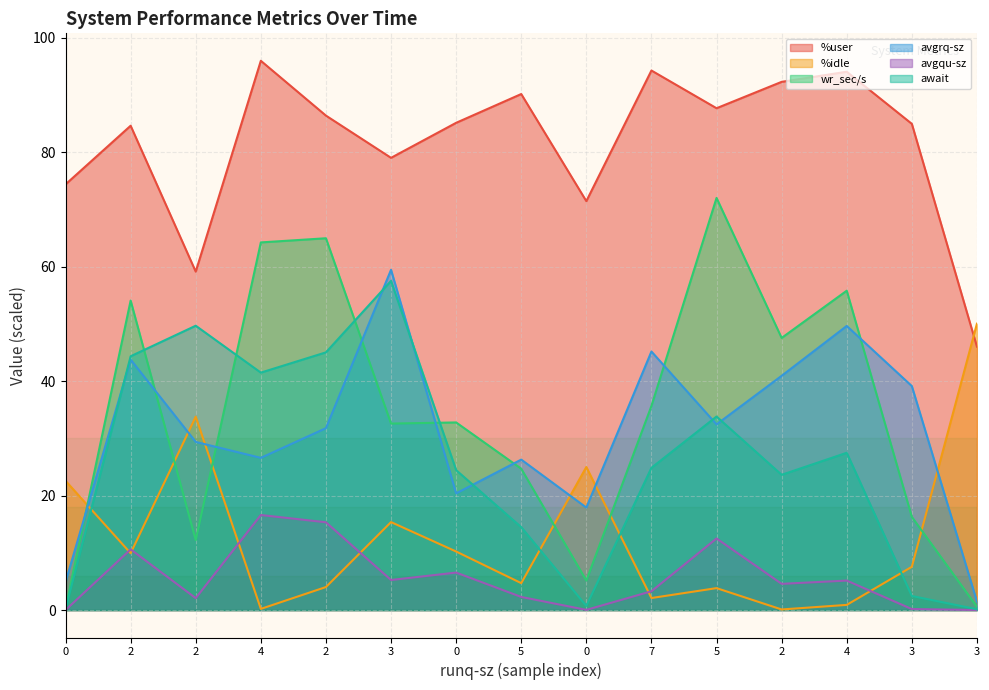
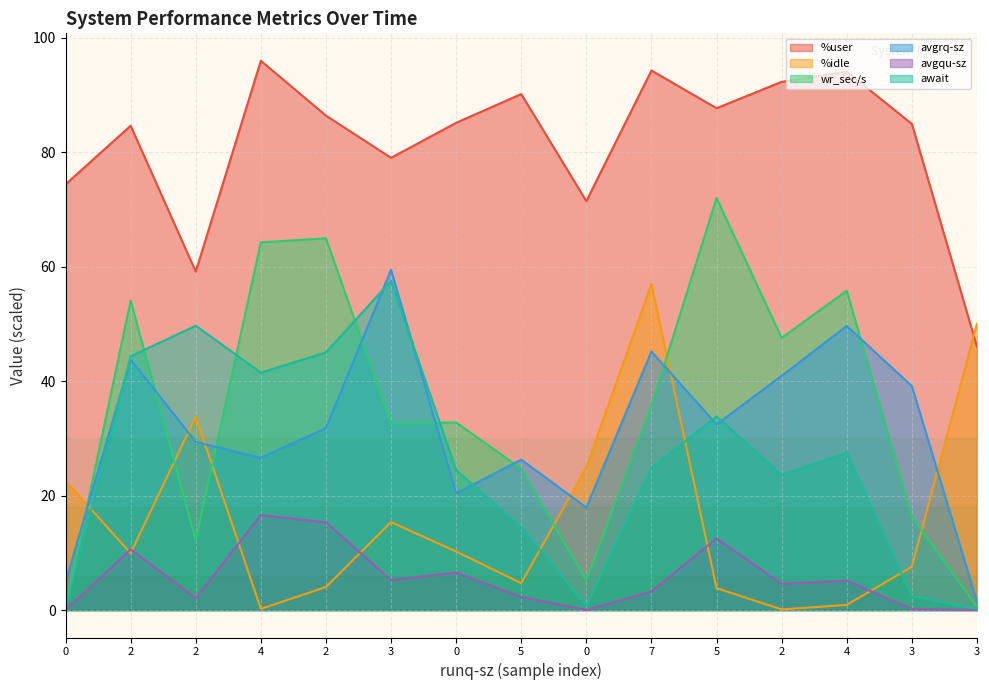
  {
    "%user": {
      "7": 94
    },
    "%idle": {
-     "7": 2
+     "7": 57
    },
    "avgqu-sz": {
      "7": 3
    }
  }
